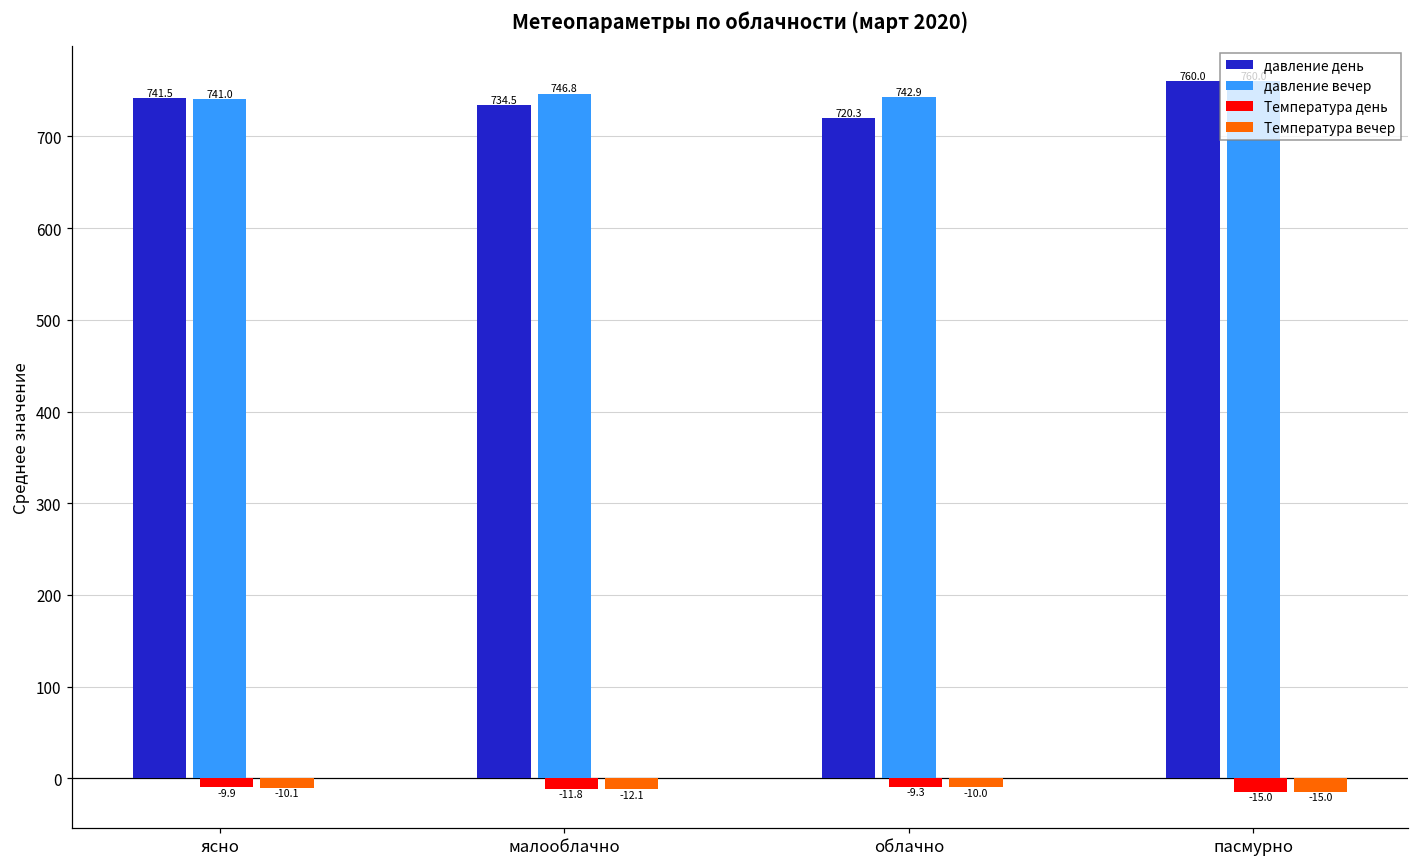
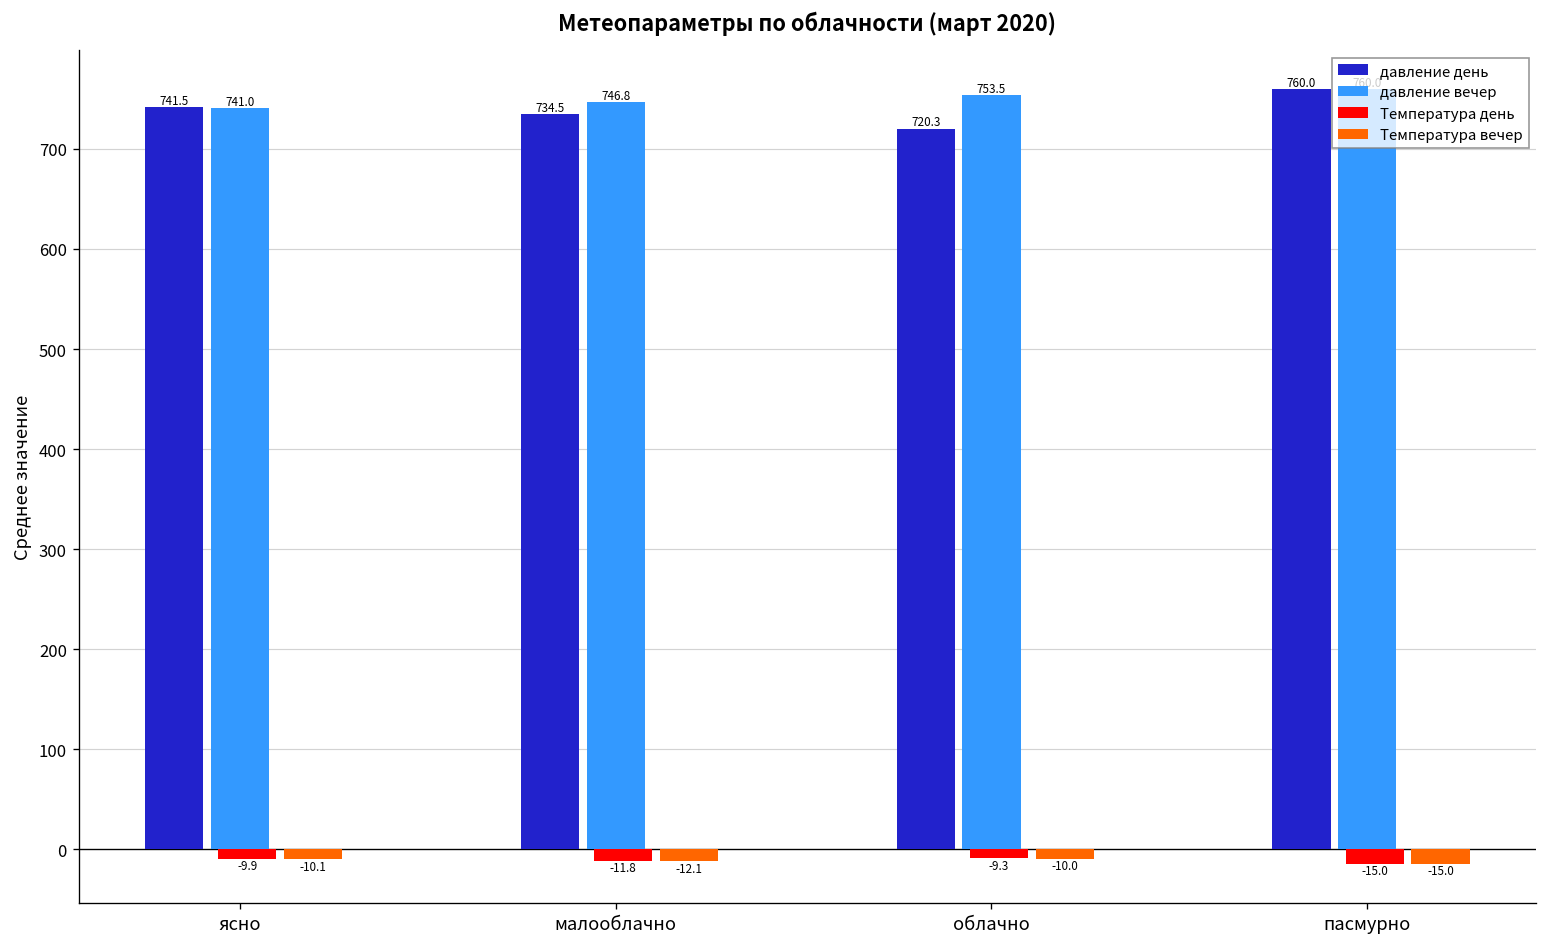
  {
    "давление день": {
      "ясно": 741.5,
      "малооблачно": 734.5,
      "облачно": 720.3,
      "пасмурно": 760.0
    },
    "давление вечер": {
      "ясно": 741.0,
      "малооблачно": 746.8,
-     "облачно": 742.9
+     "облачно": 753.5
    },
    "Температура день": {
      "ясно": -9.9,
      "малооблачно": -11.8,
      "облачно": -9.3,
      "пасмурно": -15.0
    },
    "Температура вечер": {
      "ясно": -10.1,
      "малооблачно": -12.1,
      "облачно": -10.0,
      "пасмурно": -15.0
    }
  }
